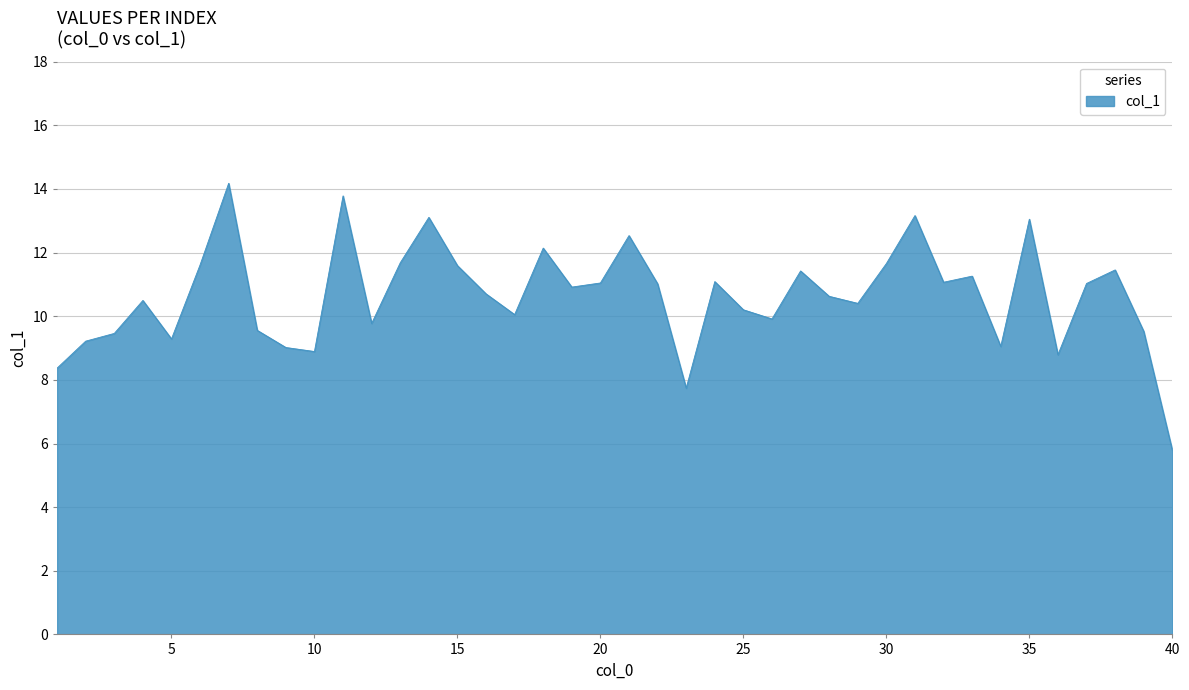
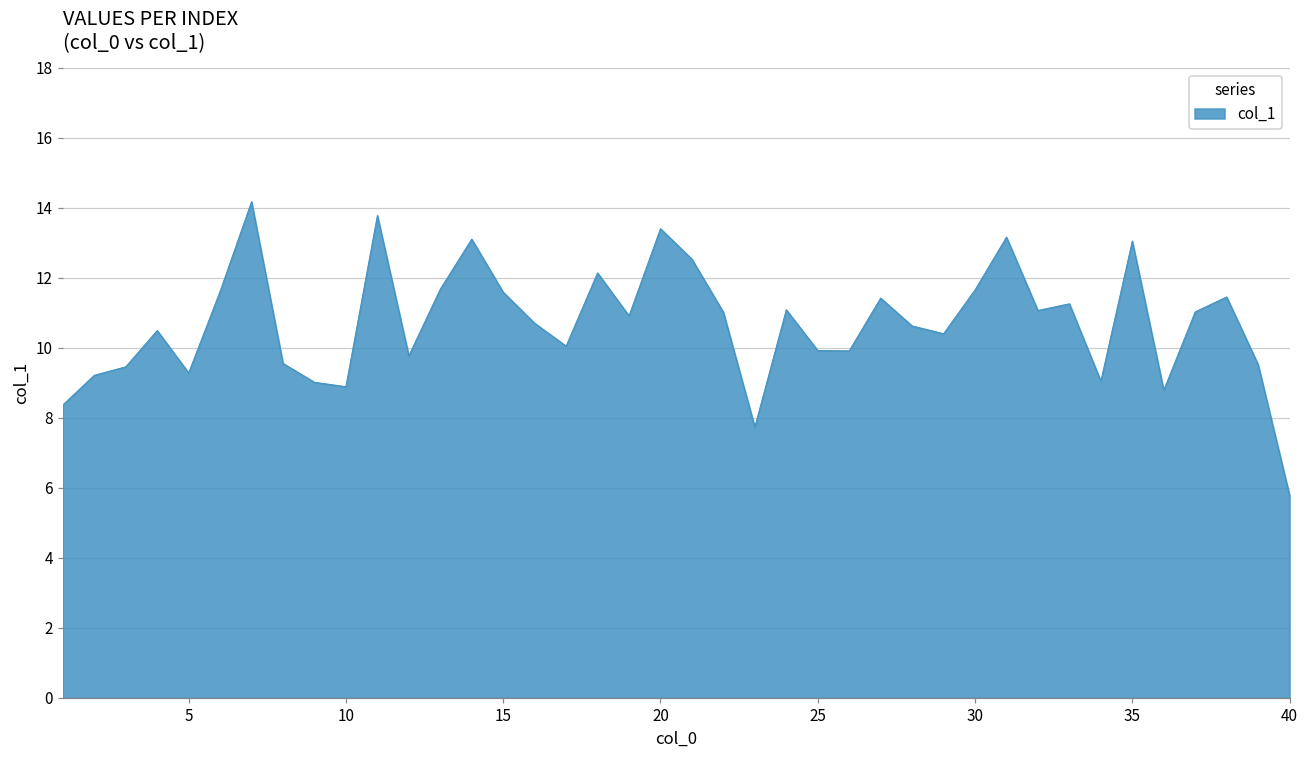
  {
    "5": 9.3,
    "10": 8.9,
    "15": 11.6,
-   "20": 11.0,
-   "25": 10.2,
+   "20": 13.4,
+   "25": 9.9,
    "30": 11.7,
    "35": 13.1,
    "40": 5.8
  }
